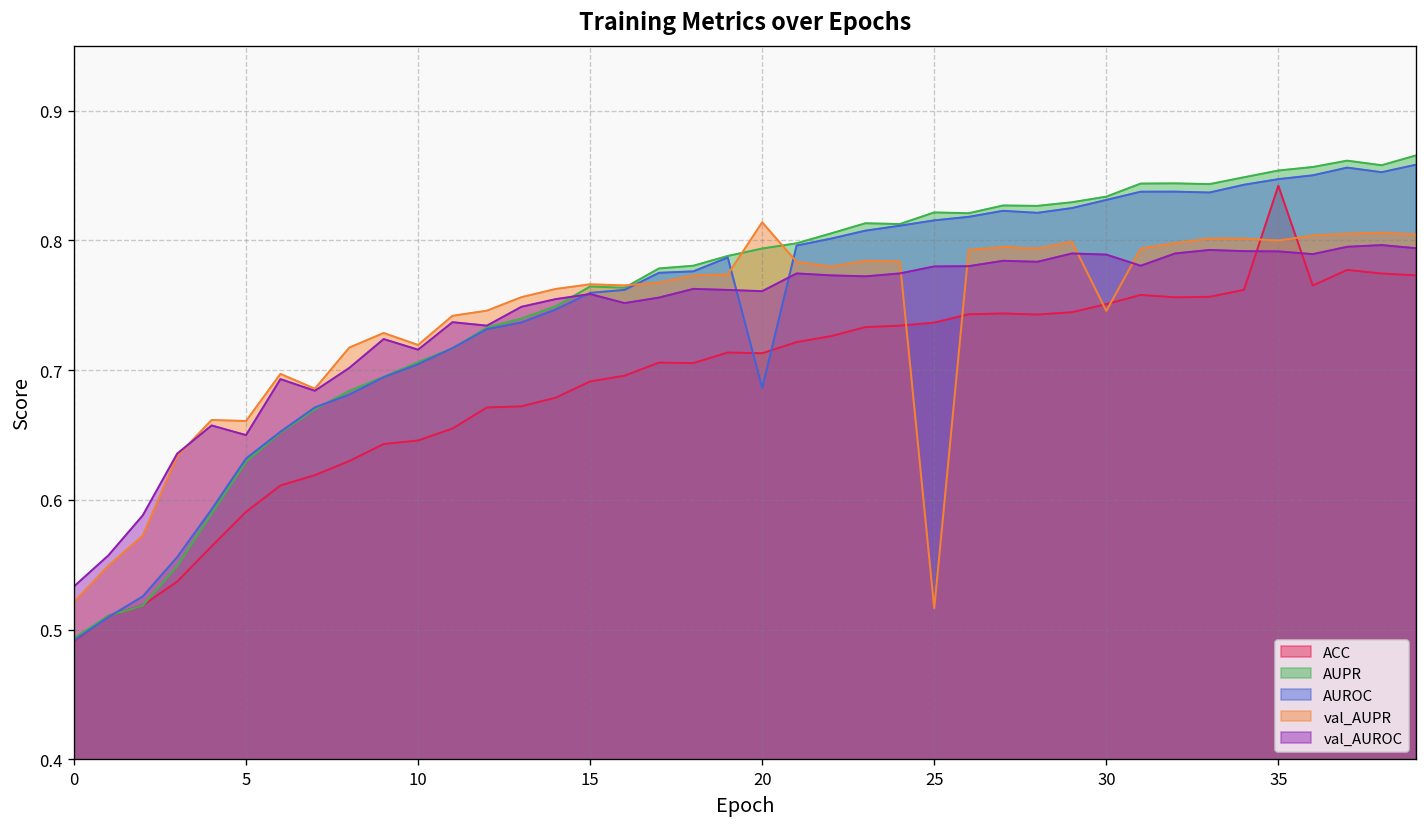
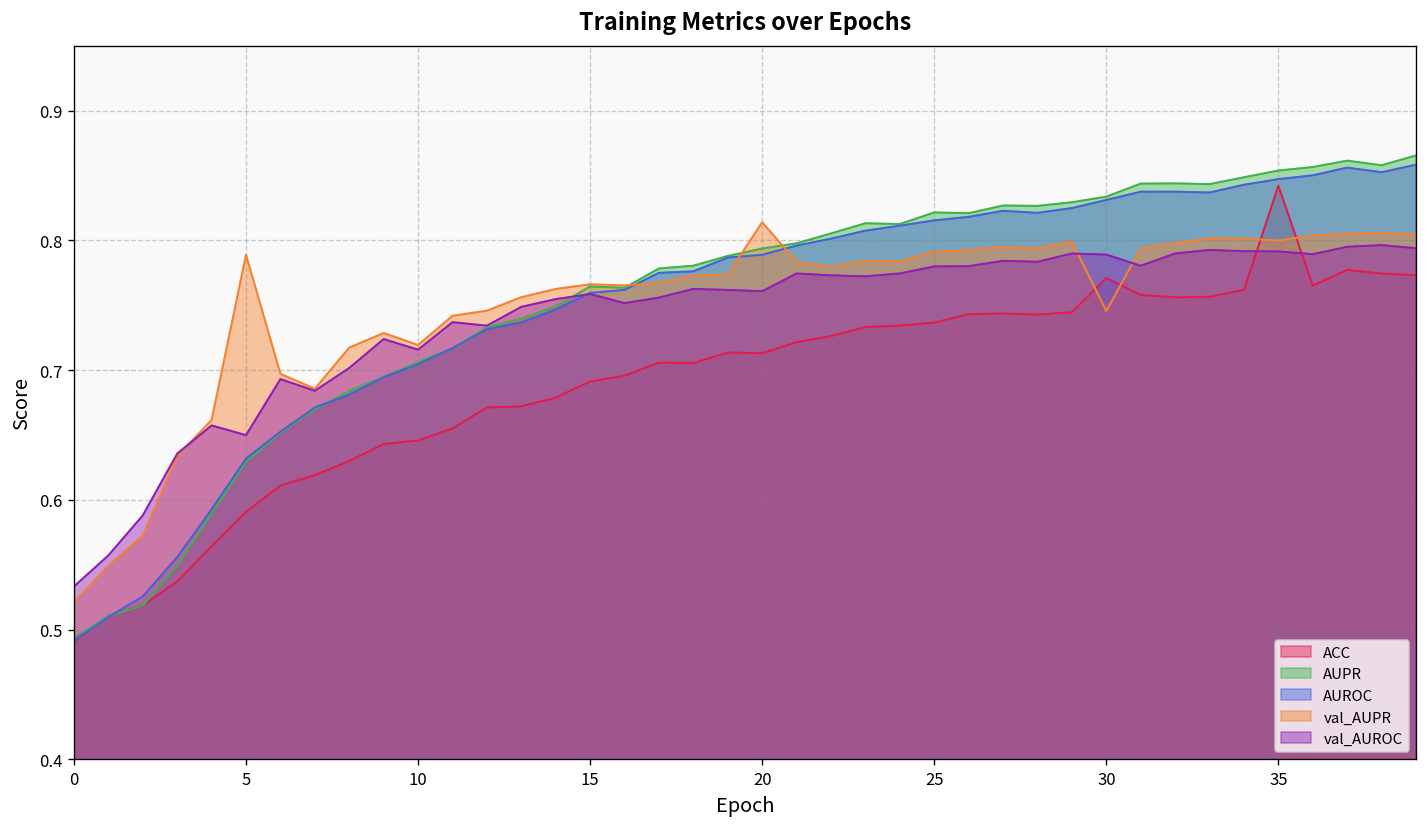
  {
    "ACC": {
      "5": 0.591,
      "10": 0.646,
      "15": 0.691,
      "20": 0.713,
      "25": 0.737,
-     "30": 0.751,
+     "30": 0.771,
      "35": 0.842
    },
    "AUPR": {
      "5": 0.629,
      "20": 0.794,
      "25": 0.821,
      "30": 0.834,
      "35": 0.854
    },
    "AUROC": {
      "5": 0.632,
-     "20": 0.686,
+     "20": 0.789,
      "25": 0.815,
      "30": 0.831,
      "35": 0.847
    },
    "val_AUPR": {
      "0": 0.521,
-     "5": 0.661,
+     "5": 0.789,
      "10": 0.719,
      "20": 0.814,
-     "25": 0.516,
+     "25": 0.791,
      "30": 0.746,
      "35": 0.800
    },
    "val_AUROC": {
      "0": 0.533,
      "5": 0.650,
      "10": 0.716,
      "20": 0.761,
      "25": 0.780,
      "30": 0.789,
      "35": 0.791
    }
  }
